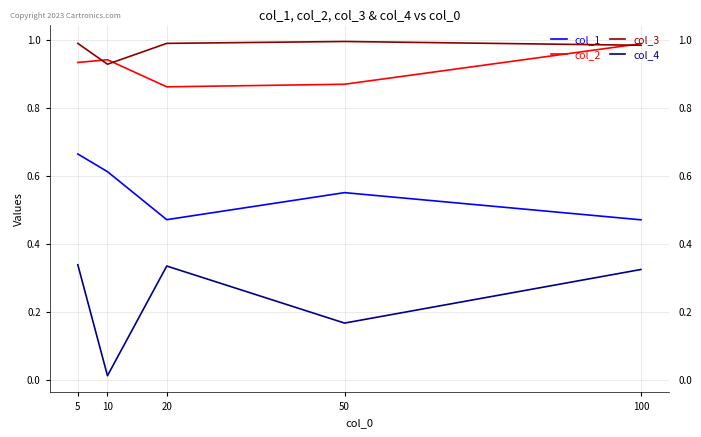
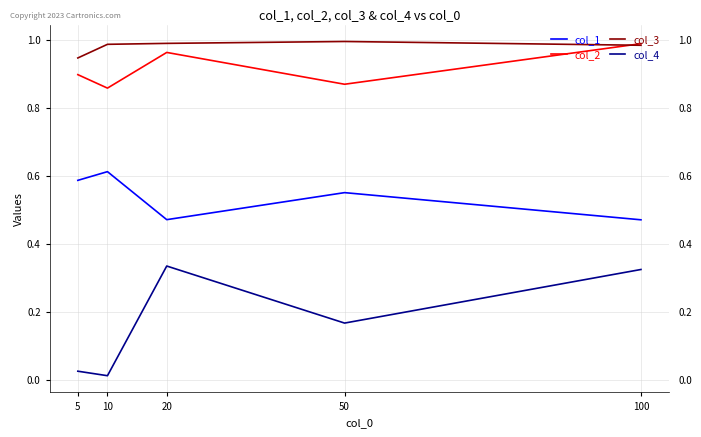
  {
    "col_1": {
-     "5": 0.66,
+     "5": 0.59,
      "10": 0.61,
      "20": 0.47,
      "50": 0.55,
      "100": 0.47
    },
    "col_2": {
-     "5": 0.93,
-     "10": 0.94,
-     "20": 0.86,
+     "5": 0.90,
+     "10": 0.86,
+     "20": 0.96,
      "50": 0.87
    },
    "col_3": {
-     "5": 0.99,
-     "10": 0.93,
+     "5": 0.95,
+     "10": 0.99,
      "20": 0.99,
      "50": 0.99
    },
    "col_4": {
-     "5": 0.34,
+     "5": 0.02,
      "10": 0.01,
      "20": 0.33,
      "50": 0.17,
      "100": 0.32
    }
  }
